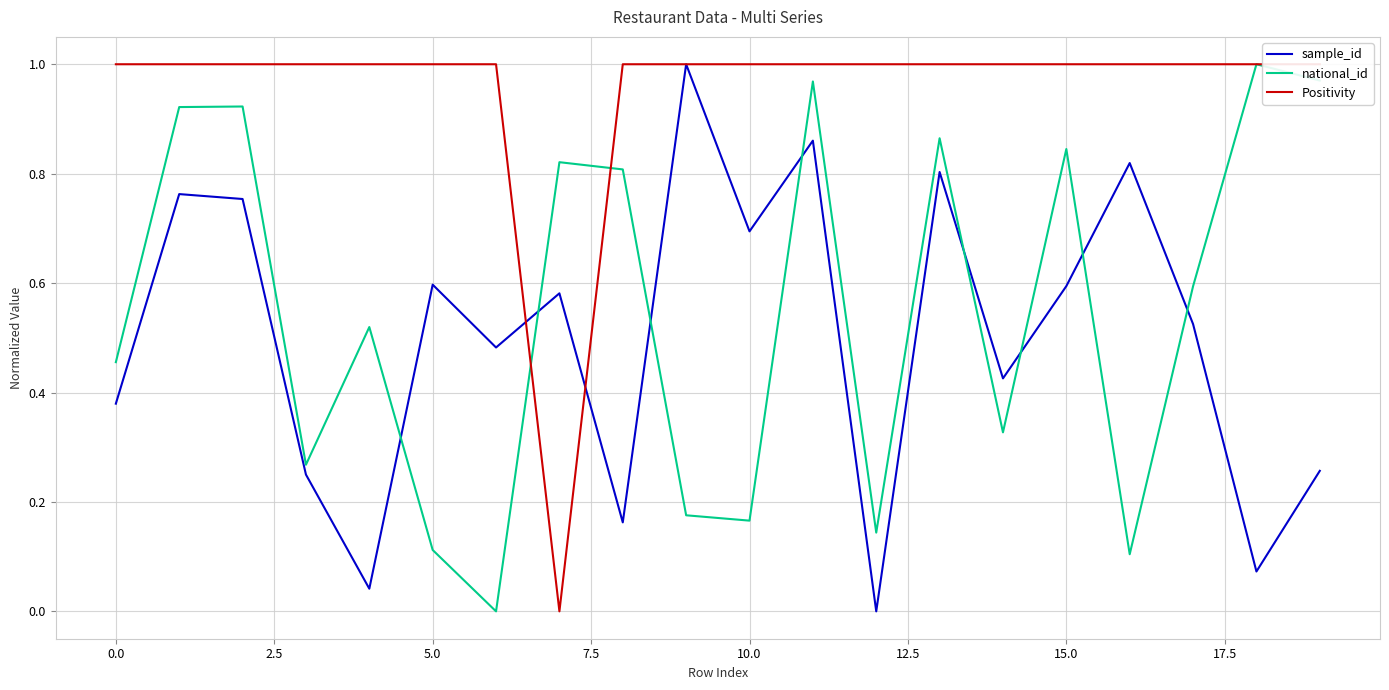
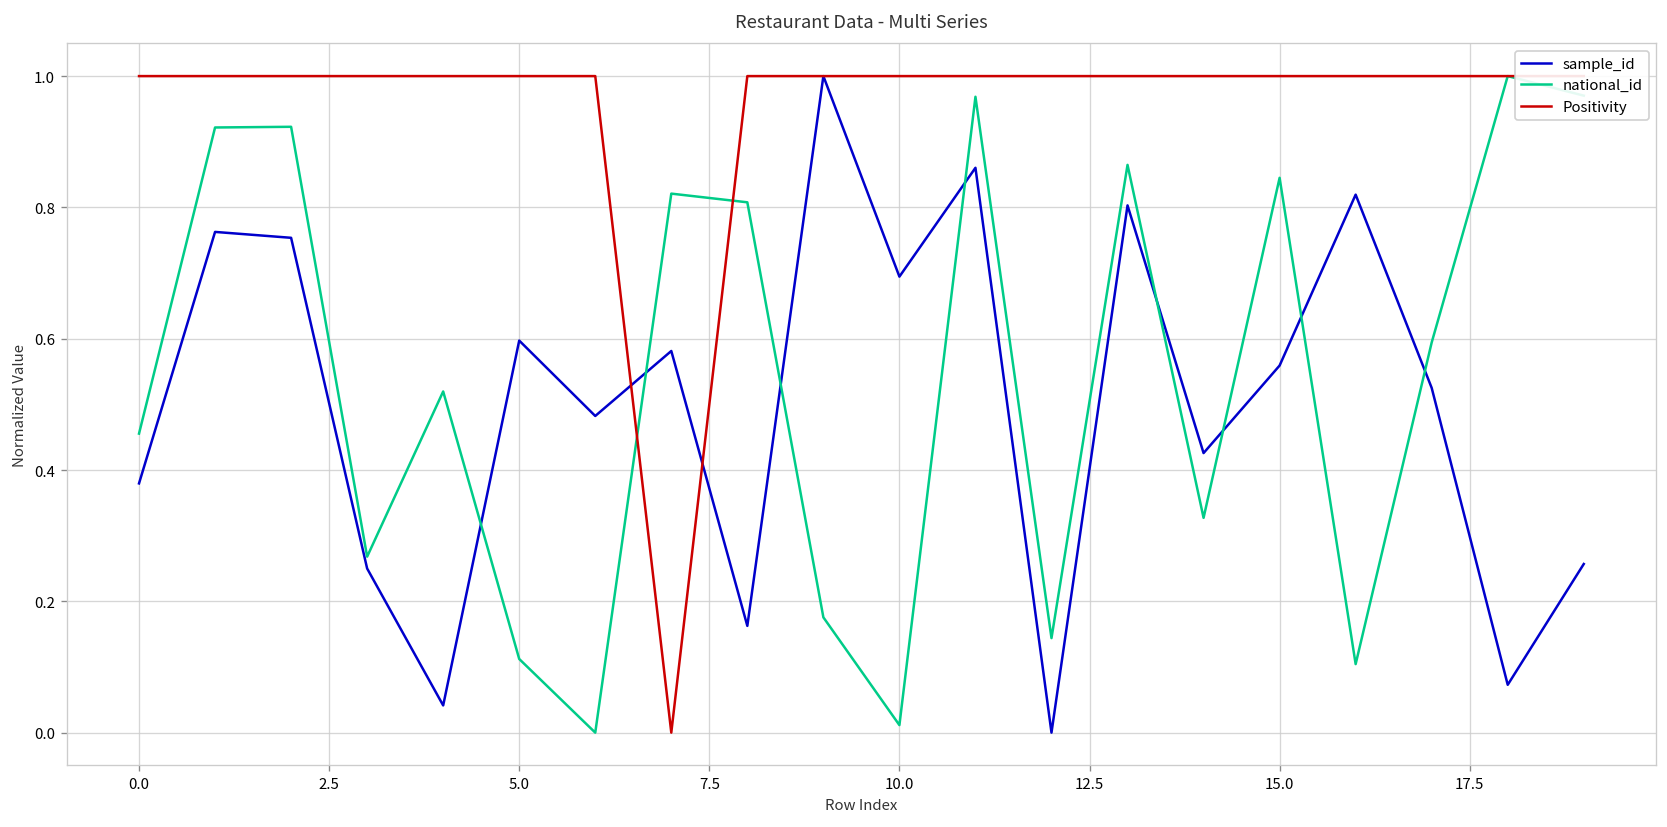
  {
    "sample_id": {
      "0.0": 0.38,
      "5.0": 0.60,
      "10.0": 0.69,
-     "15.0": 0.59
+     "15.0": 0.56
    },
    "national_id": {
      "0.0": 0.46,
      "5.0": 0.11,
-     "10.0": 0.17,
+     "10.0": 0.01,
      "15.0": 0.85
    },
    "Positivity": {
      "0.0": 1.00,
      "5.0": 1.00,
      "10.0": 1.00,
      "15.0": 1.00
    }
  }
